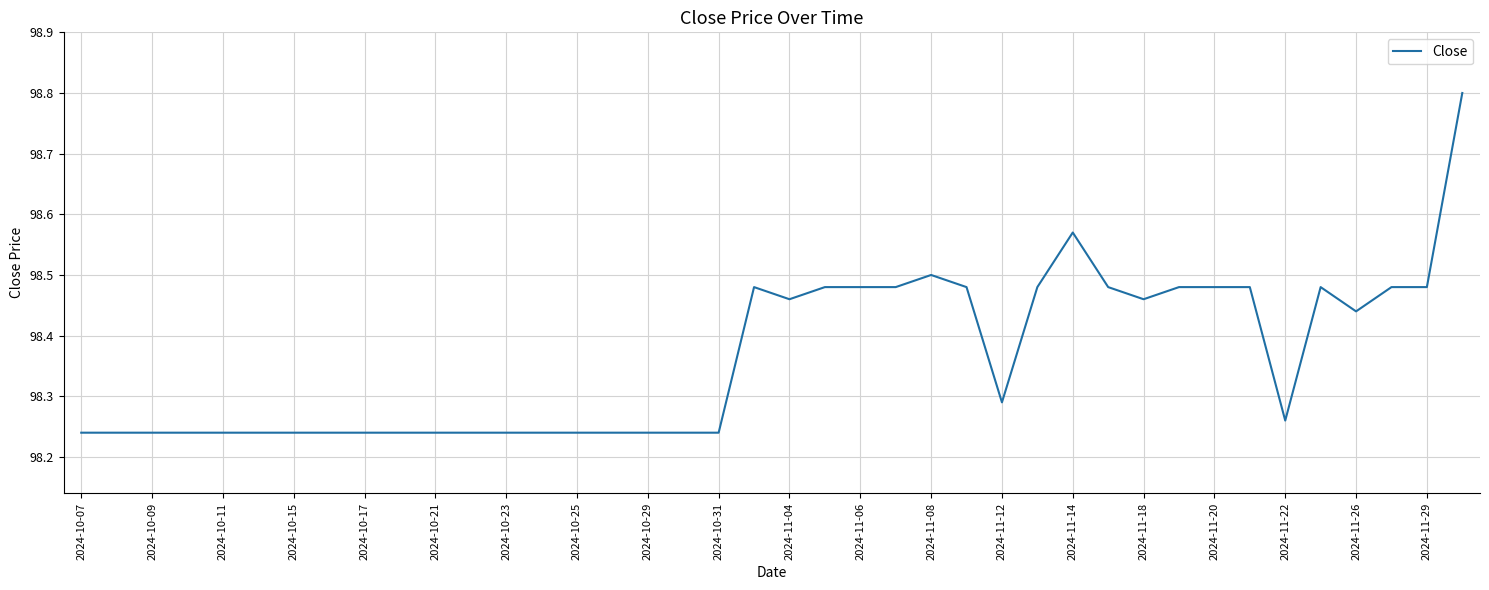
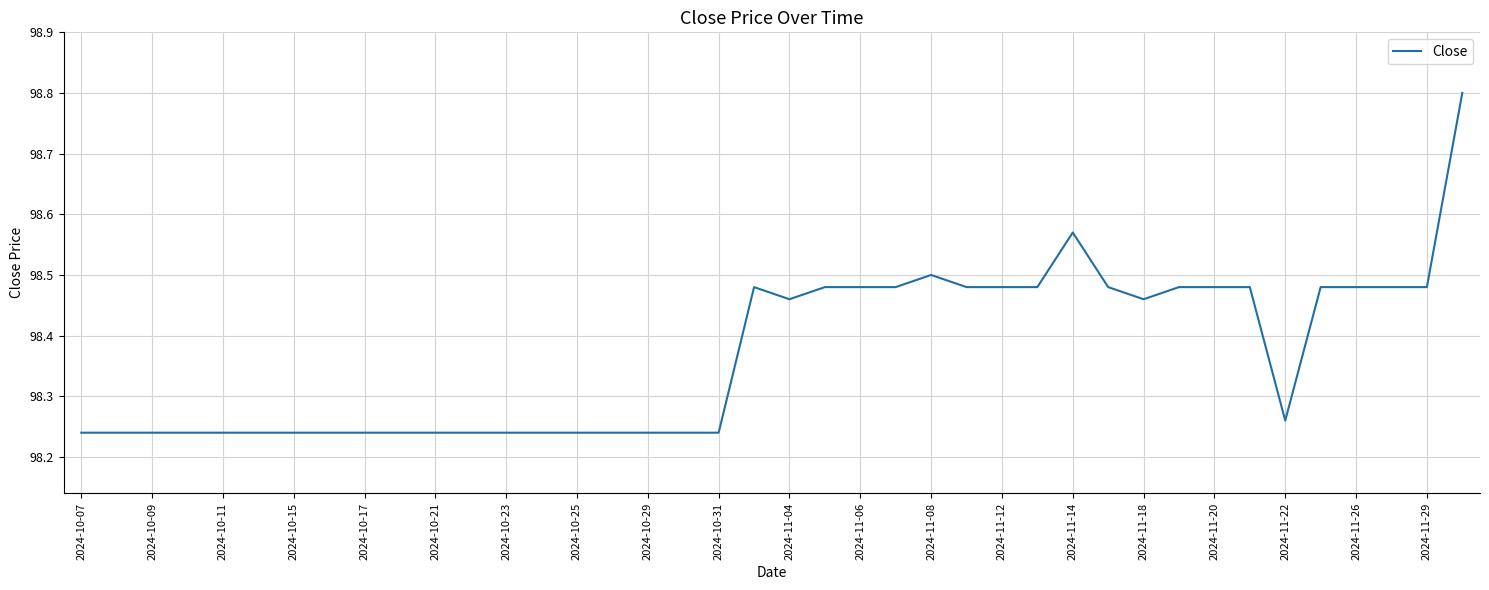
  {
    "2024-10-07": 98.24,
    "2024-10-09": 98.24,
    "2024-10-11": 98.24,
    "2024-10-15": 98.24,
    "2024-10-17": 98.24,
    "2024-10-21": 98.24,
    "2024-10-23": 98.24,
    "2024-10-25": 98.24,
    "2024-10-29": 98.24,
    "2024-10-31": 98.24,
    "2024-11-04": 98.46,
    "2024-11-06": 98.48,
    "2024-11-08": 98.50,
-   "2024-11-12": 98.29,
+   "2024-11-12": 98.48,
    "2024-11-14": 98.57,
    "2024-11-18": 98.46,
    "2024-11-20": 98.48,
    "2024-11-22": 98.26,
-   "2024-11-26": 98.44,
+   "2024-11-26": 98.48,
    "2024-11-29": 98.48
  }
